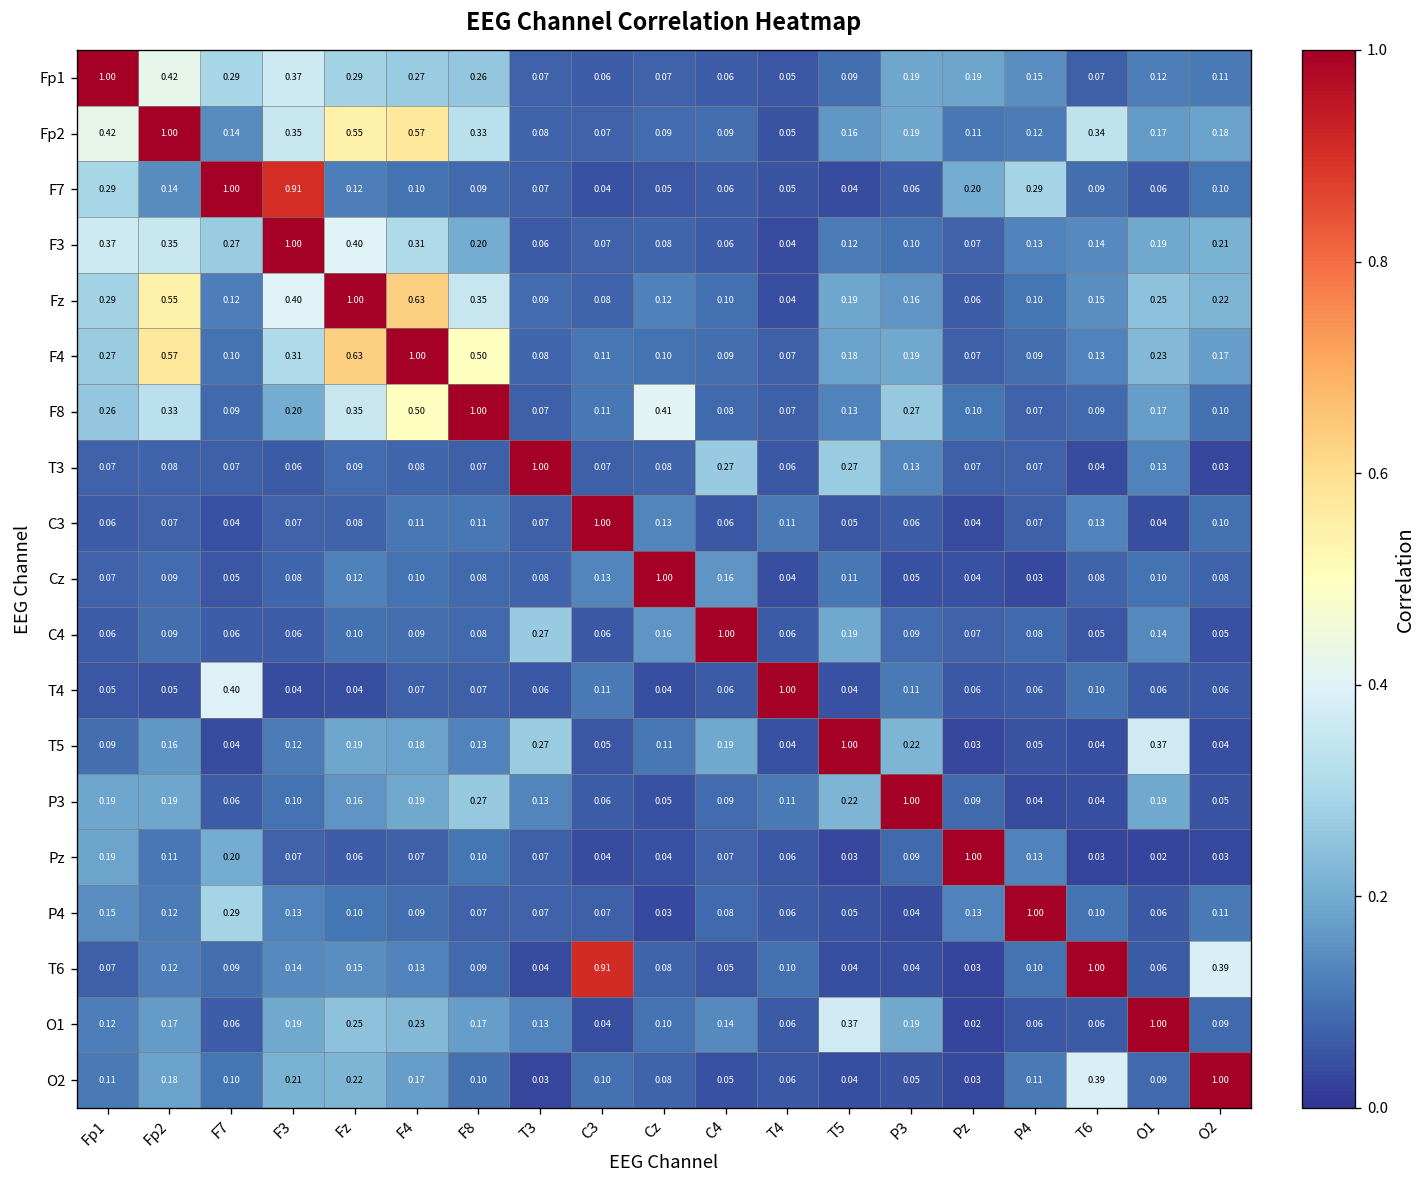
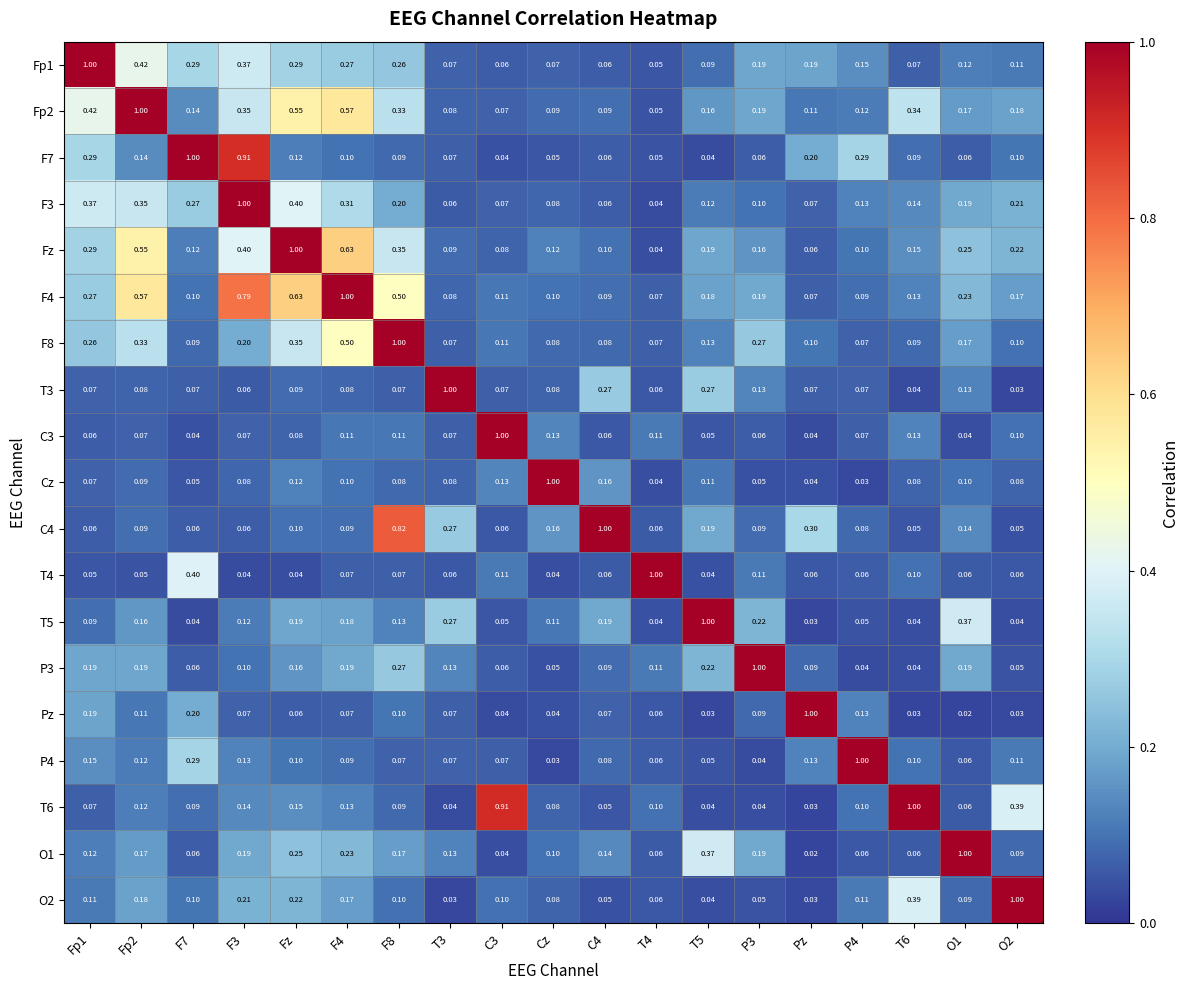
  {
    "F4": {
      "Fp1": 0.27,
      "Fp2": 0.57,
      "F7": 0.10,
-     "F3": 0.31,
+     "F3": 0.79,
      "Fz": 0.63,
      "F4": 1.00,
      "F8": 0.50,
      "T3": 0.08,
      "C3": 0.11,
      "Cz": 0.10,
      "C4": 0.09,
      "T4": 0.07,
      "T5": 0.18,
      "P3": 0.19,
      "Pz": 0.07,
      "P4": 0.09,
      "T6": 0.13,
      "O1": 0.23,
      "O2": 0.17
    },
    "F8": {
      "Fp1": 0.26,
      "Fp2": 0.33,
      "F7": 0.09,
      "F3": 0.20,
      "Fz": 0.35,
      "F4": 0.50,
      "F8": 1.00,
      "T3": 0.07,
      "C3": 0.11,
-     "Cz": 0.41,
+     "Cz": 0.08,
      "C4": 0.08,
      "T4": 0.07,
      "T5": 0.13,
      "P3": 0.27,
      "Pz": 0.10,
      "P4": 0.07,
      "T6": 0.09,
      "O1": 0.17,
      "O2": 0.10
    },
    "C4": {
      "Fp1": 0.06,
      "Fp2": 0.09,
      "F7": 0.06,
      "F3": 0.06,
      "Fz": 0.10,
      "F4": 0.09,
-     "F8": 0.08,
+     "F8": 0.82,
      "T3": 0.27,
      "C3": 0.06,
      "Cz": 0.16,
      "C4": 1.00,
      "T4": 0.06,
      "T5": 0.19,
      "P3": 0.09,
-     "Pz": 0.07,
+     "Pz": 0.30,
      "P4": 0.08,
      "T6": 0.05,
      "O1": 0.14,
      "O2": 0.05
    }
  }
